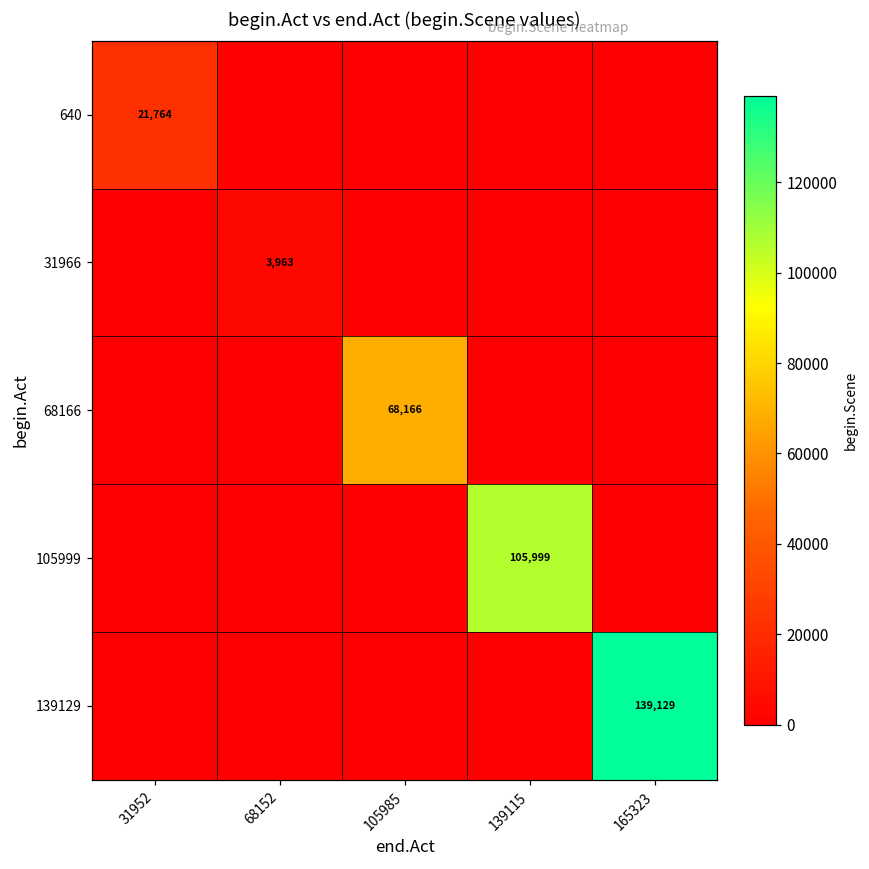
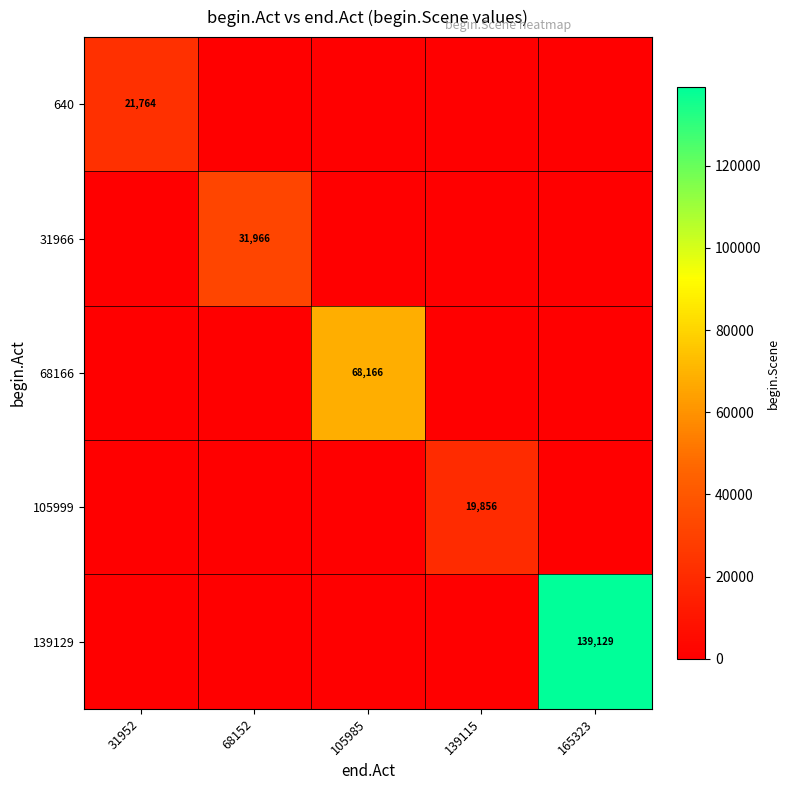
  {
    "640": {
      "31952": "21,764"
    },
    "31966": {
-     "68152": "3,963"
+     "68152": "31,966"
    },
    "68166": {
      "105985": "68,166"
    },
    "105999": {
-     "139115": "105,999"
+     "139115": "19,856"
    },
    "139129": {
      "165323": "139,129"
    }
  }
